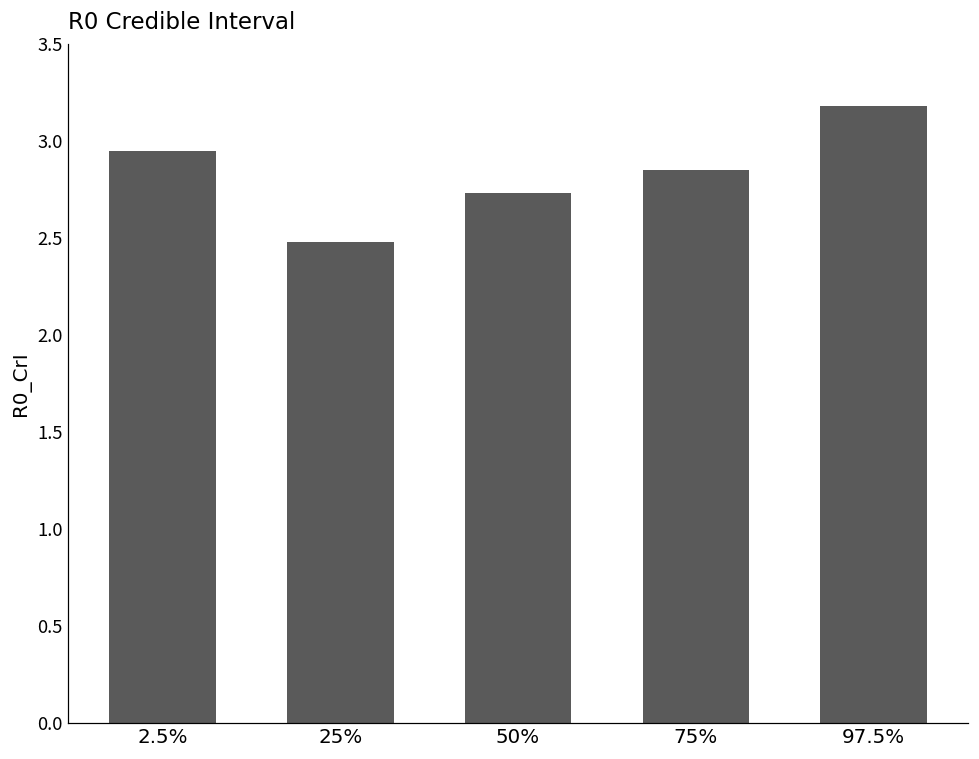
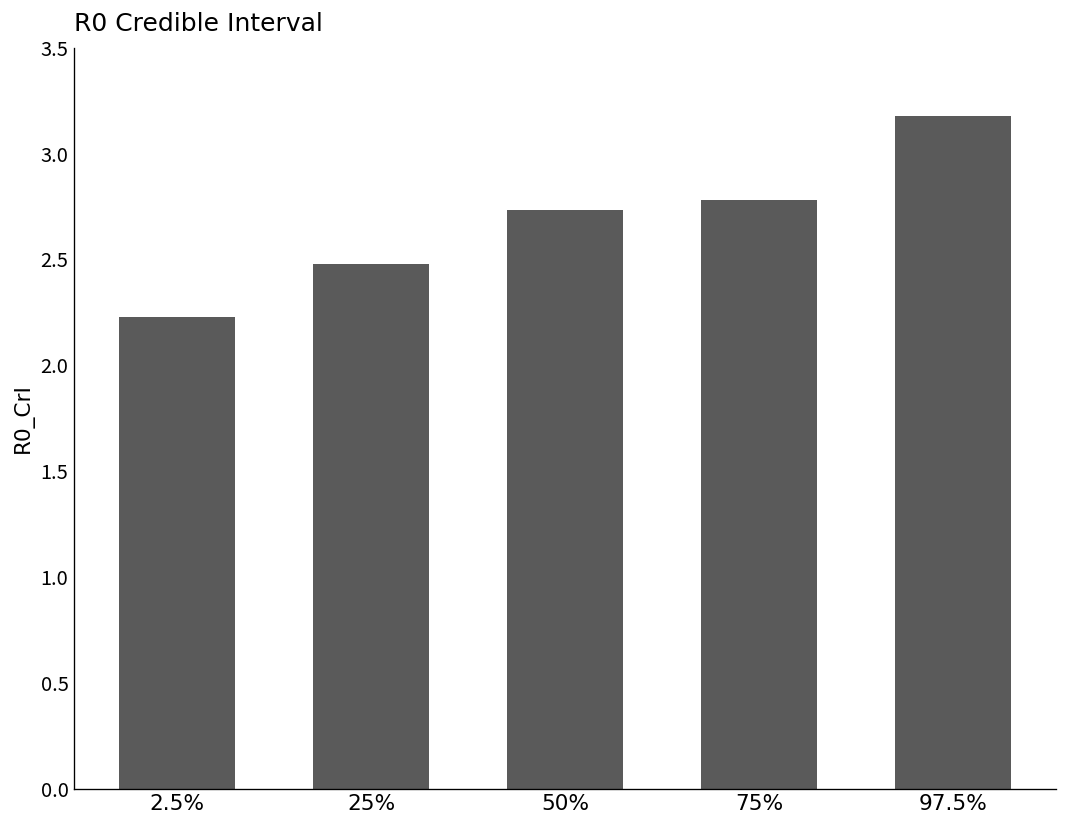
  {
-   "2.5%": 2.95,
+   "2.5%": 2.23,
    "25%": 2.48,
    "50%": 2.73,
-   "75%": 2.85,
+   "75%": 2.78,
    "97.5%": 3.18
  }
